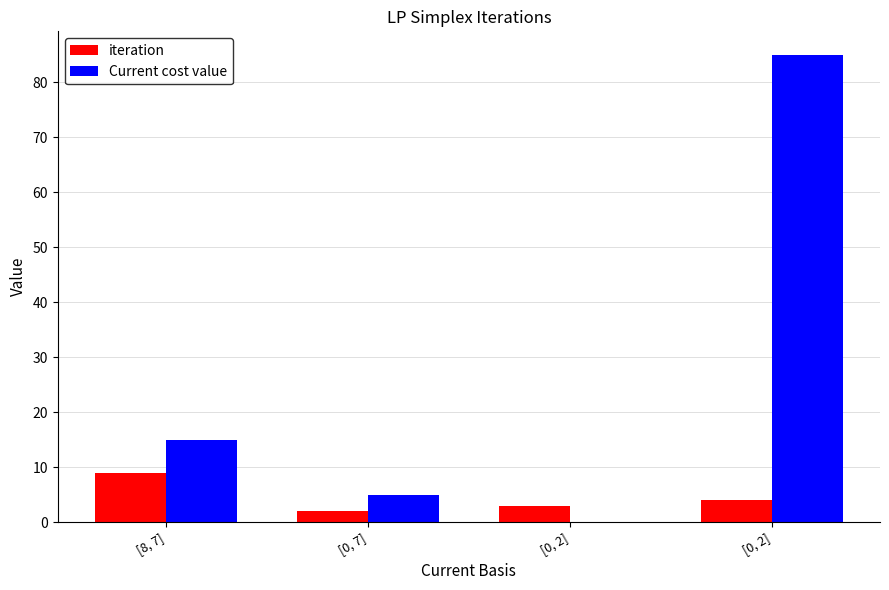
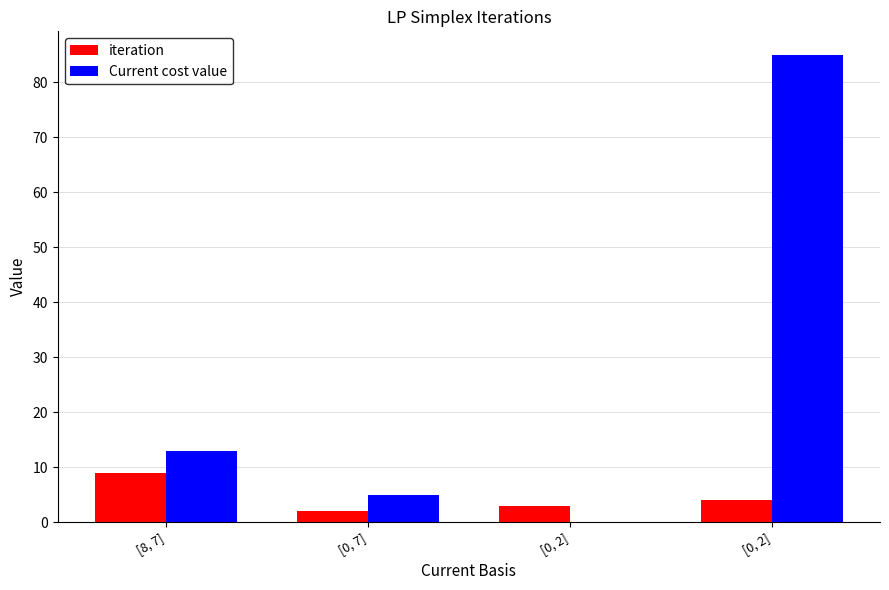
  {
    "iteration": {
      "[8, 7]": 9,
      "[0, 7]": 2
    },
    "Current cost value": {
-     "[8, 7]": 15,
+     "[8, 7]": 13,
      "[0, 7]": 5
    }
  }
